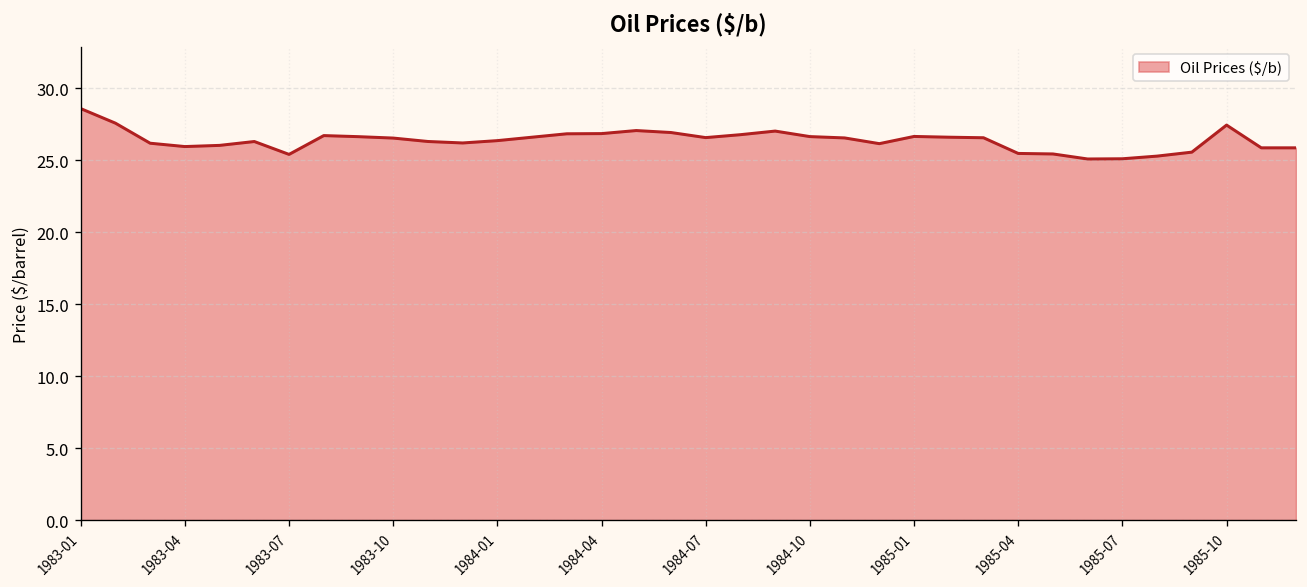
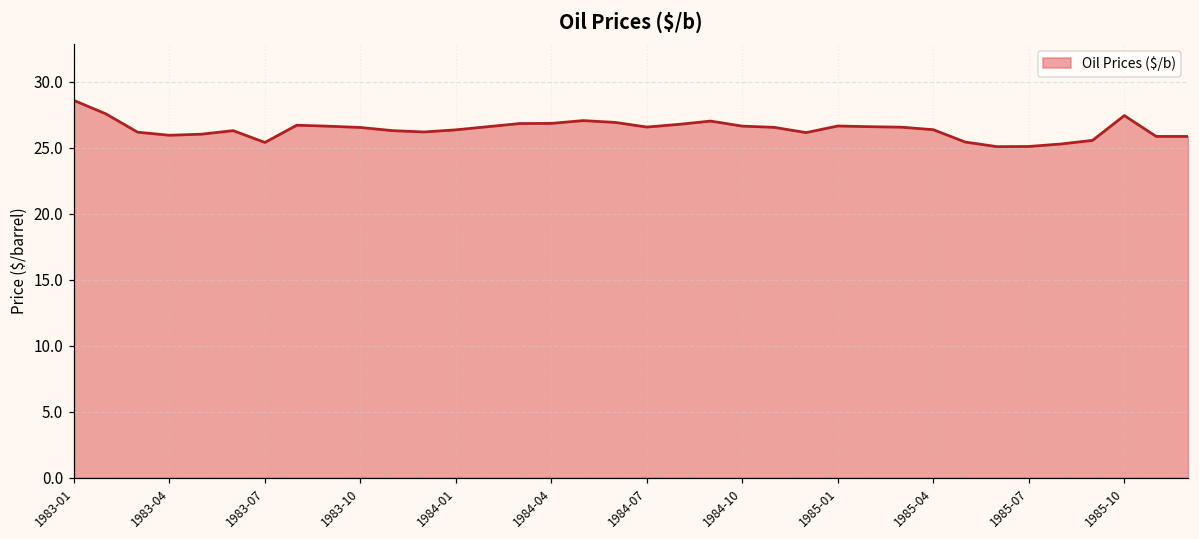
  {
    "1983-01": 28.6,
    "1983-04": 25.9,
    "1983-07": 25.4,
    "1983-10": 26.5,
    "1984-01": 26.4,
    "1984-04": 26.8,
    "1984-07": 26.6,
    "1984-10": 26.6,
    "1985-01": 26.6,
-   "1985-04": 25.5,
+   "1985-04": 26.4,
    "1985-07": 25.1,
    "1985-10": 27.4
  }
